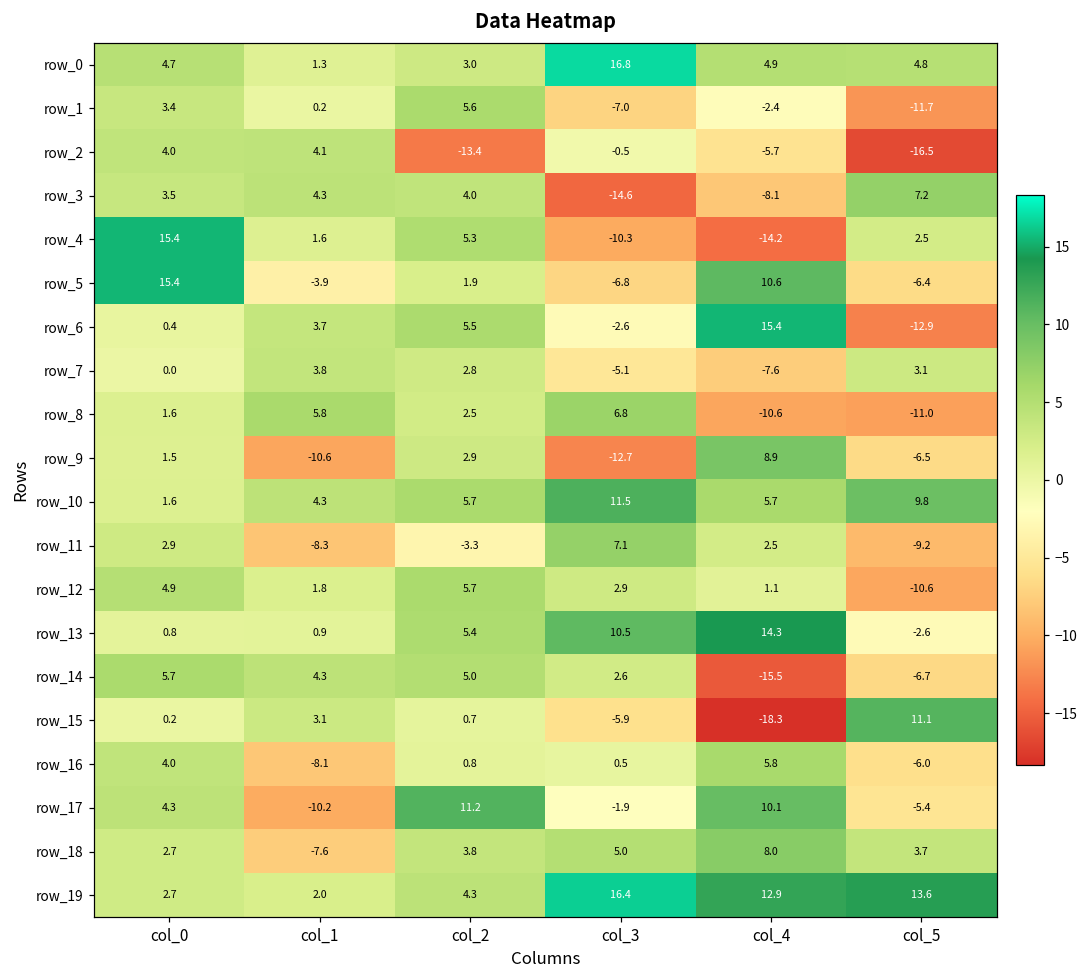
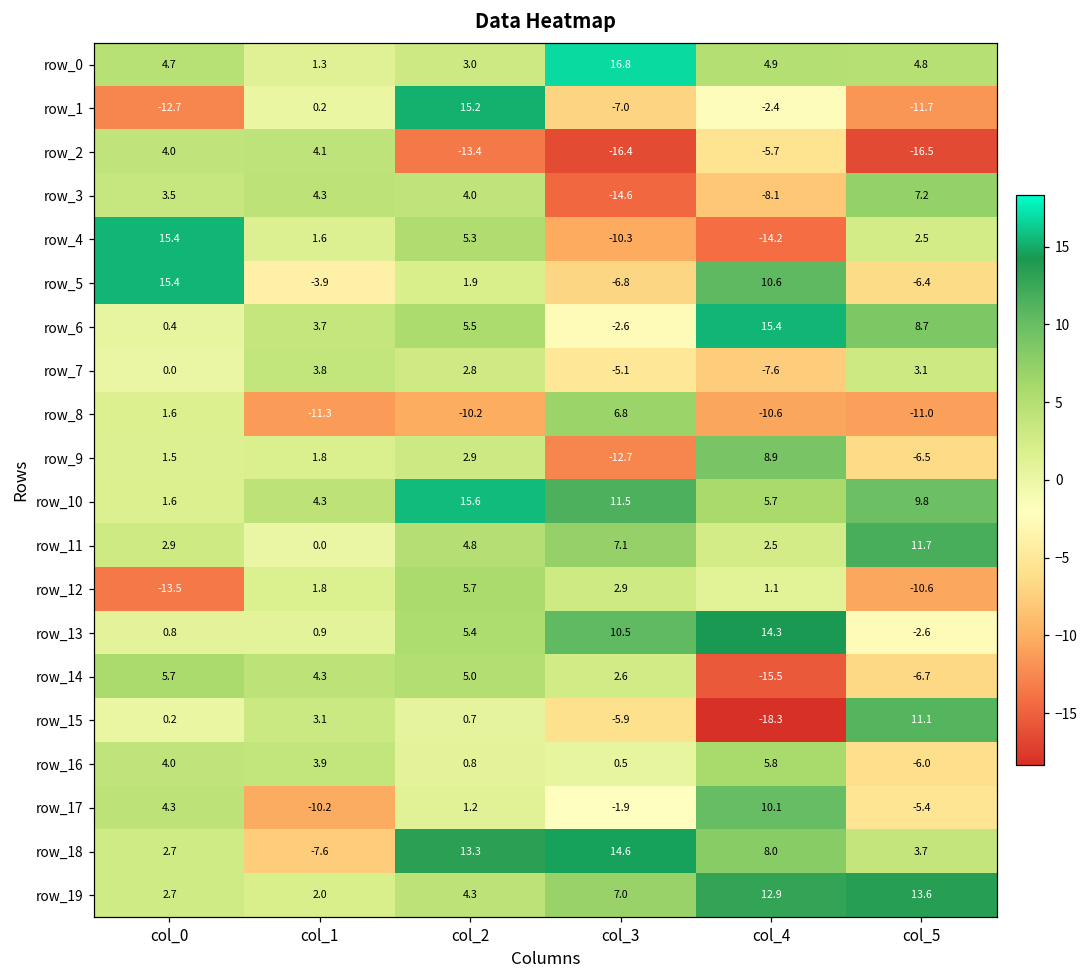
  {
    "row_0": {
      "col_0": 4.7,
      "col_1": 1.3,
      "col_2": 3.0,
      "col_3": 16.8,
      "col_4": 4.9,
      "col_5": 4.8
    },
    "row_1": {
-     "col_0": 3.4,
+     "col_0": -12.7,
      "col_1": 0.2,
-     "col_2": 5.6,
+     "col_2": 15.2,
      "col_3": -7.0,
      "col_4": -2.4,
      "col_5": -11.7
    },
    "row_2": {
      "col_0": 4.0,
      "col_1": 4.1,
      "col_2": -13.4,
-     "col_3": -0.5,
+     "col_3": -16.4,
      "col_4": -5.7,
      "col_5": -16.5
    },
    "row_3": {
      "col_0": 3.5,
      "col_1": 4.3,
      "col_2": 4.0,
      "col_3": -14.6,
      "col_4": -8.1,
      "col_5": 7.2
    },
    "row_4": {
      "col_0": 15.4,
      "col_1": 1.6,
      "col_2": 5.3,
      "col_3": -10.3,
      "col_4": -14.2,
      "col_5": 2.5
    },
    "row_5": {
      "col_0": 15.4,
      "col_1": -3.9,
      "col_2": 1.9,
      "col_3": -6.8,
      "col_4": 10.6,
      "col_5": -6.4
    },
    "row_6": {
      "col_0": 0.4,
      "col_1": 3.7,
      "col_2": 5.5,
      "col_3": -2.6,
      "col_4": 15.4,
-     "col_5": -12.9
+     "col_5": 8.7
    },
    "row_7": {
      "col_0": 0.0,
      "col_1": 3.8,
      "col_2": 2.8,
      "col_3": -5.1,
      "col_4": -7.6,
      "col_5": 3.1
    },
    "row_8": {
      "col_0": 1.6,
-     "col_1": 5.8,
-     "col_2": 2.5,
+     "col_1": -11.3,
+     "col_2": -10.2,
      "col_3": 6.8,
      "col_4": -10.6,
      "col_5": -11.0
    },
    "row_9": {
      "col_0": 1.5,
-     "col_1": -10.6,
+     "col_1": 1.8,
      "col_2": 2.9,
      "col_3": -12.7,
      "col_4": 8.9,
      "col_5": -6.5
    },
    "row_10": {
      "col_0": 1.6,
      "col_1": 4.3,
-     "col_2": 5.7,
+     "col_2": 15.6,
      "col_3": 11.5,
      "col_4": 5.7,
      "col_5": 9.8
    },
    "row_11": {
      "col_0": 2.9,
-     "col_1": -8.3,
-     "col_2": -3.3,
+     "col_1": 0.0,
+     "col_2": 4.8,
      "col_3": 7.1,
      "col_4": 2.5,
-     "col_5": -9.2
+     "col_5": 11.7
    },
    "row_12": {
-     "col_0": 4.9,
+     "col_0": -13.5,
      "col_1": 1.8,
      "col_2": 5.7,
      "col_3": 2.9,
      "col_4": 1.1,
      "col_5": -10.6
    },
    "row_13": {
      "col_0": 0.8,
      "col_1": 0.9,
      "col_2": 5.4,
      "col_3": 10.5,
      "col_4": 14.3,
      "col_5": -2.6
    },
    "row_14": {
      "col_0": 5.7,
      "col_1": 4.3,
      "col_2": 5.0,
      "col_3": 2.6,
      "col_4": -15.5,
      "col_5": -6.7
    },
    "row_15": {
      "col_0": 0.2,
      "col_1": 3.1,
      "col_2": 0.7,
      "col_3": -5.9,
      "col_4": -18.3,
      "col_5": 11.1
    },
    "row_16": {
      "col_0": 4.0,
-     "col_1": -8.1,
+     "col_1": 3.9,
      "col_2": 0.8,
      "col_3": 0.5,
      "col_4": 5.8,
      "col_5": -6.0
    },
    "row_17": {
      "col_0": 4.3,
      "col_1": -10.2,
-     "col_2": 11.2,
+     "col_2": 1.2,
      "col_3": -1.9,
      "col_4": 10.1,
      "col_5": -5.4
    },
    "row_18": {
      "col_0": 2.7,
      "col_1": -7.6,
-     "col_2": 3.8,
-     "col_3": 5.0,
+     "col_2": 13.3,
+     "col_3": 14.6,
      "col_4": 8.0,
      "col_5": 3.7
    },
    "row_19": {
      "col_0": 2.7,
      "col_1": 2.0,
      "col_2": 4.3,
-     "col_3": 16.4,
+     "col_3": 7.0,
      "col_4": 12.9,
      "col_5": 13.6
    }
  }
